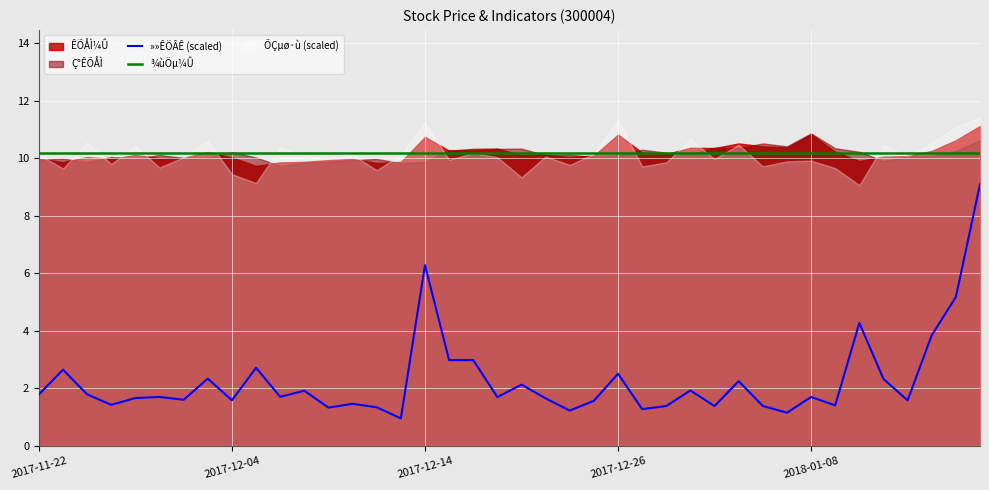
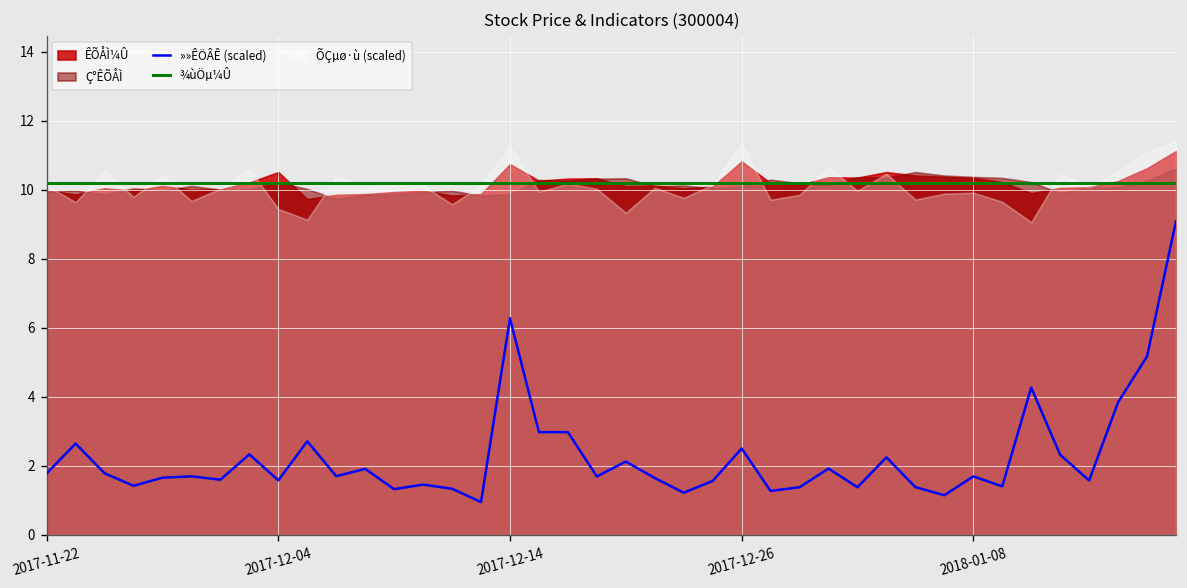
  {
    "»»ÊÖÂÊ (scaled)": {
      "2017-11-22": 1.8,
      "2017-12-04": 1.6,
      "2017-12-14": 6.3,
      "2017-12-26": 2.5,
      "2018-01-08": 1.7
    },
    "ÊÕÅÌ¼Û": {
-     "2017-12-04": 10.0,
+     "2017-12-04": 10.5,
      "2017-12-14": 10.7,
      "2017-12-26": 10.8,
-     "2018-01-08": 10.8
+     "2018-01-08": 10.3
    },
    "Ç°ÊÕÅÌ": {
      "2017-12-04": 10.2,
      "2017-12-14": 9.9,
      "2017-12-26": 10.1,
-     "2018-01-08": 10.9
+     "2018-01-08": 10.4
    },
    "ÕÇµø·ù (scaled)": {
      "2017-11-22": 10.1,
      "2017-12-04": 9.4,
      "2017-12-14": 11.2,
      "2017-12-26": 11.3,
      "2018-01-08": 9.9
    }
  }
